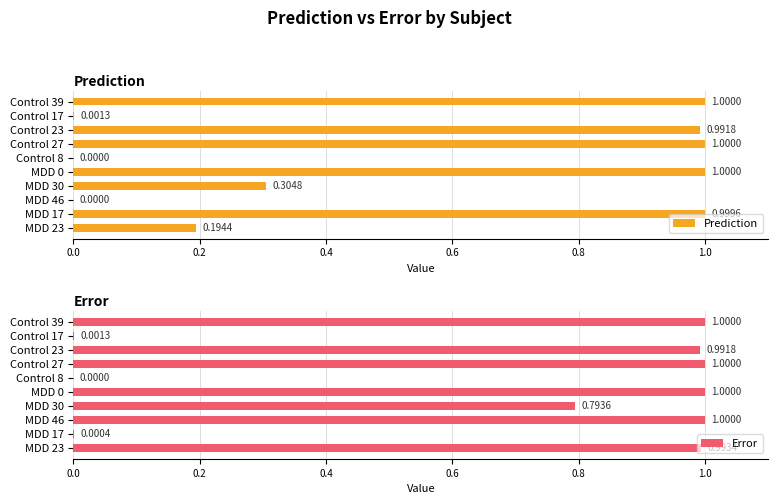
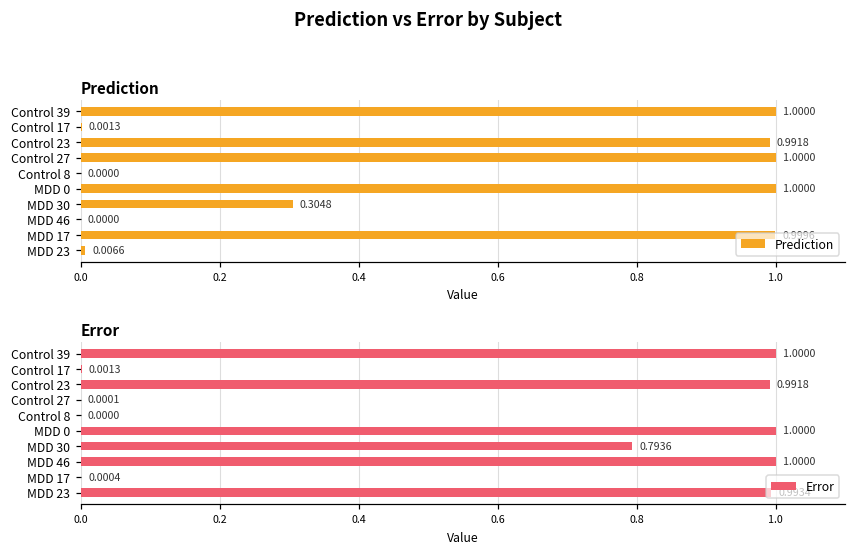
  {
    "Prediction": {
      "Control 39": 1.0000,
      "Control 17": 0.0013,
      "Control 23": 0.9918,
      "Control 27": 1.0000,
      "Control 8": 0.0000,
      "MDD 0": 1.0000,
      "MDD 30": 0.3048,
      "MDD 46": 0.0000,
-     "MDD 23": 0.1944
+     "MDD 23": 0.0066
    },
    "Error": {
      "Control 39": 1.0000,
      "Control 17": 0.0013,
      "Control 23": 0.9918,
-     "Control 27": 1.0000,
+     "Control 27": 0.0001,
      "Control 8": 0.0000,
      "MDD 0": 1.0000,
      "MDD 30": 0.7936,
      "MDD 46": 1.0000,
      "MDD 17": 0.0004
    }
  }
